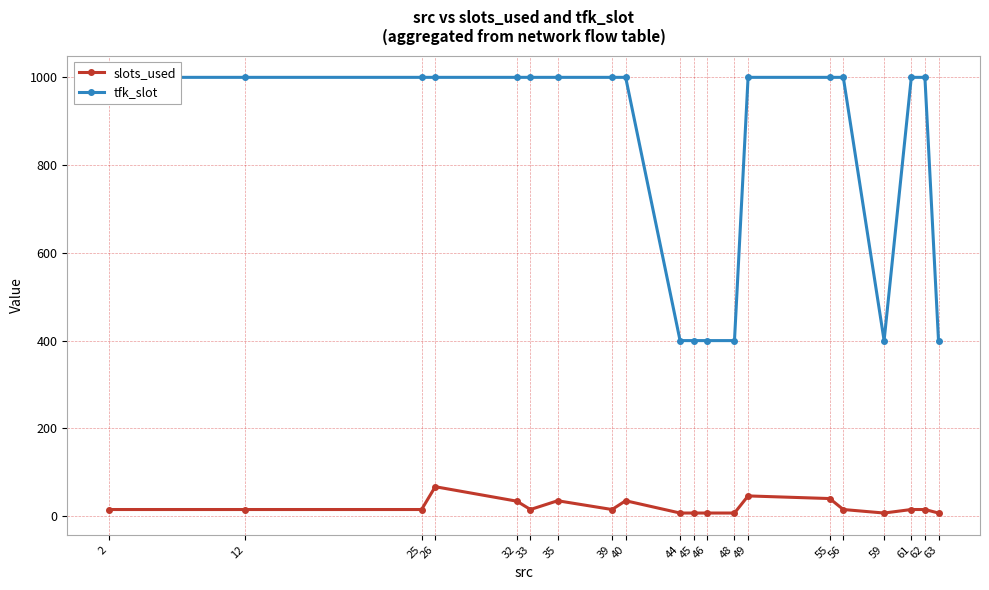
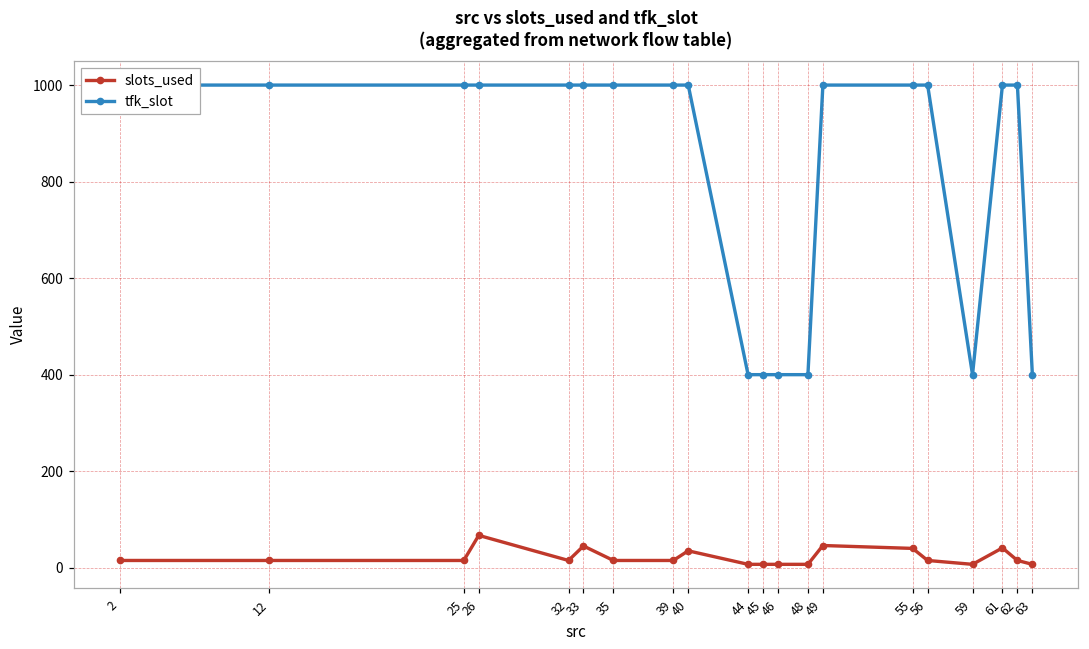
  {
    "slots_used": {
      "2": 20,
      "12": 20,
      "25": 20,
      "26": 70,
-     "32": 30,
-     "33": 20,
-     "35": 40,
+     "32": 20,
+     "33": 50,
+     "35": 20,
      "39": 20,
      "40": 40,
      "44": 10,
      "45": 10,
      "46": 10,
      "48": 10,
      "49": 50,
      "55": 40,
      "56": 20,
      "59": 10,
-     "61": 20,
+     "61": 40,
      "62": 20,
      "63": 10
    },
    "tfk_slot": {
      "12": 1000,
      "25": 1000,
      "26": 1000,
      "32": 1000,
      "33": 1000,
      "35": 1000,
      "39": 1000,
      "40": 1000,
      "44": 400,
      "45": 400,
      "46": 400,
      "48": 400,
      "49": 1000,
      "55": 1000,
      "56": 1000,
      "59": 400,
      "61": 1000,
      "62": 1000,
      "63": 400
    }
  }
